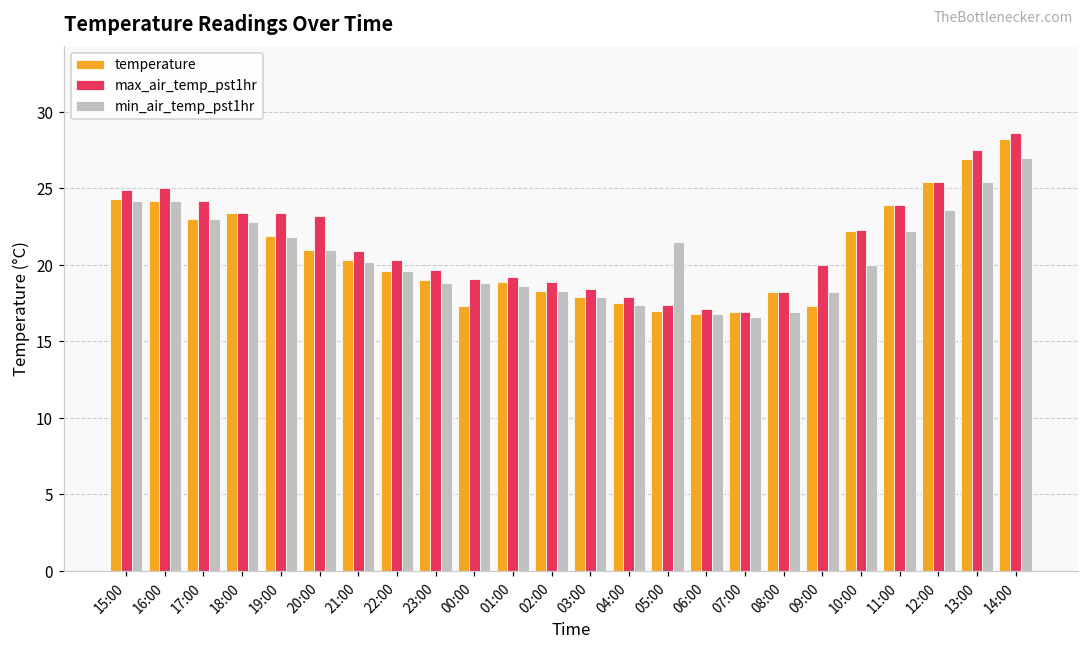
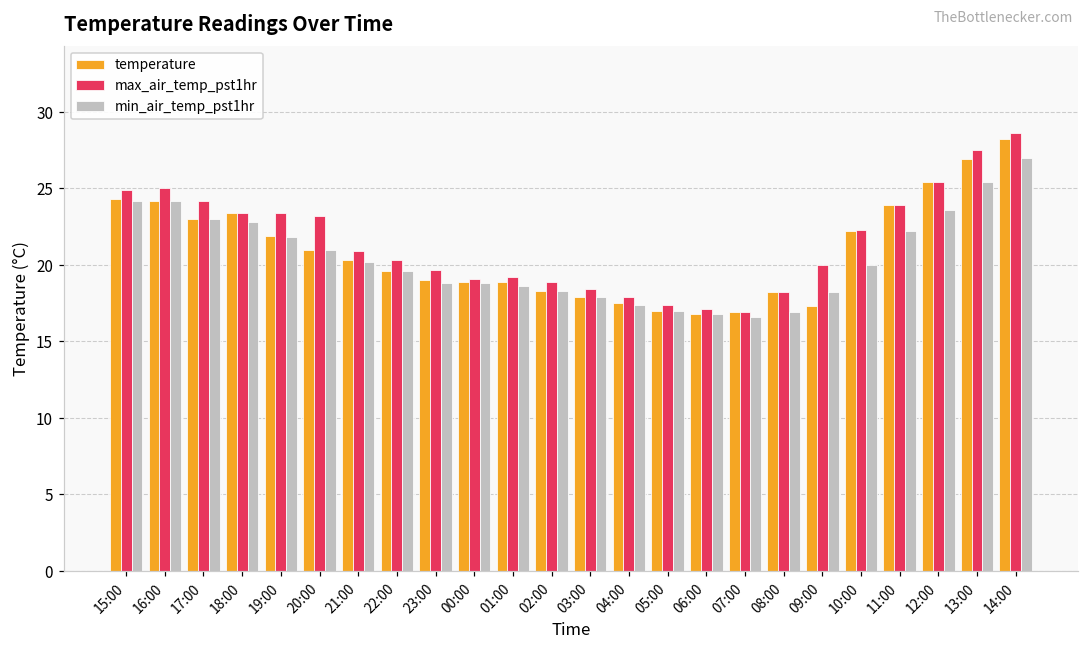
  {
    "temperature": {
      "15:00": 24.3,
      "16:00": 24.2,
      "17:00": 23.0,
      "18:00": 23.4,
      "19:00": 21.9,
      "20:00": 21.0,
      "21:00": 20.3,
      "22:00": 19.6,
      "23:00": 19.0,
-     "00:00": 17.3,
+     "00:00": 18.9,
      "01:00": 18.9,
      "02:00": 18.3,
      "03:00": 17.9,
      "04:00": 17.5,
      "05:00": 17.0,
      "06:00": 16.8,
      "07:00": 16.9,
      "08:00": 18.2,
      "09:00": 17.3,
      "10:00": 22.2,
      "11:00": 23.9,
      "12:00": 25.4,
      "13:00": 26.9,
      "14:00": 28.2
    },
    "max_air_temp_pst1hr": {
      "15:00": 24.9,
      "16:00": 25.0,
      "17:00": 24.2,
      "18:00": 23.4,
      "19:00": 23.4,
      "20:00": 23.2,
      "21:00": 20.9,
      "22:00": 20.3,
      "23:00": 19.7,
      "00:00": 19.1,
      "01:00": 19.2,
      "02:00": 18.9,
      "03:00": 18.4,
      "04:00": 17.9,
      "05:00": 17.4,
      "06:00": 17.1,
      "07:00": 16.9,
      "08:00": 18.2,
      "09:00": 20.0,
      "10:00": 22.3,
      "11:00": 23.9,
      "12:00": 25.4,
      "13:00": 27.5,
      "14:00": 28.6
    },
    "min_air_temp_pst1hr": {
      "15:00": 24.2,
      "16:00": 24.2,
      "17:00": 23.0,
      "18:00": 22.8,
      "19:00": 21.8,
      "20:00": 21.0,
      "21:00": 20.2,
      "22:00": 19.6,
      "23:00": 18.8,
      "00:00": 18.8,
      "01:00": 18.6,
      "02:00": 18.3,
      "03:00": 17.9,
      "04:00": 17.4,
-     "05:00": 21.5,
+     "05:00": 17.0,
      "06:00": 16.8,
      "07:00": 16.6,
      "08:00": 16.9,
      "09:00": 18.2,
      "10:00": 20.0,
      "11:00": 22.2,
      "12:00": 23.6,
      "13:00": 25.4,
      "14:00": 27.0
    }
  }
